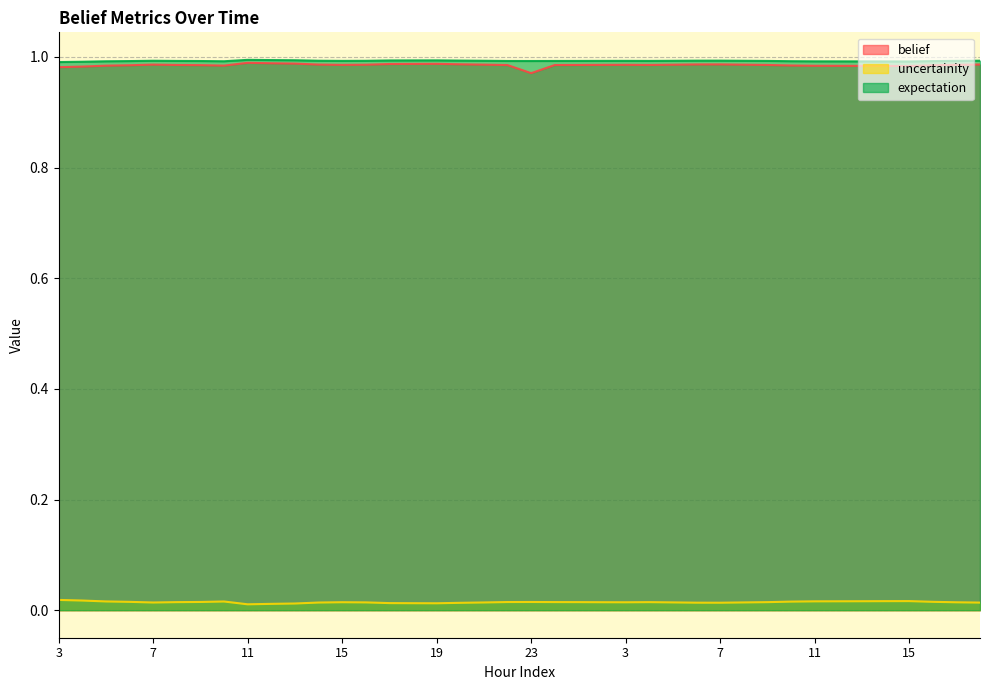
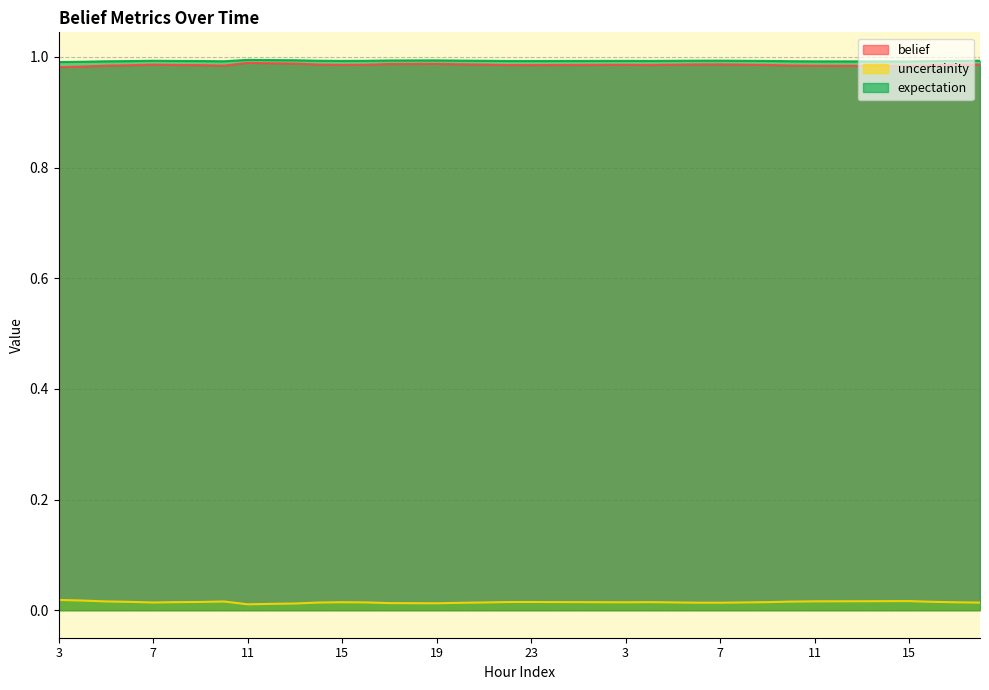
  {
    "belief": {
      "19": 0.99,
-     "23": 0.97
+     "23": 0.99
    },
    "uncertainity": {
      "19": 0.01,
      "23": 0.01
    },
    "expectation": {
      "19": 0.99,
      "23": 0.99
    }
  }
